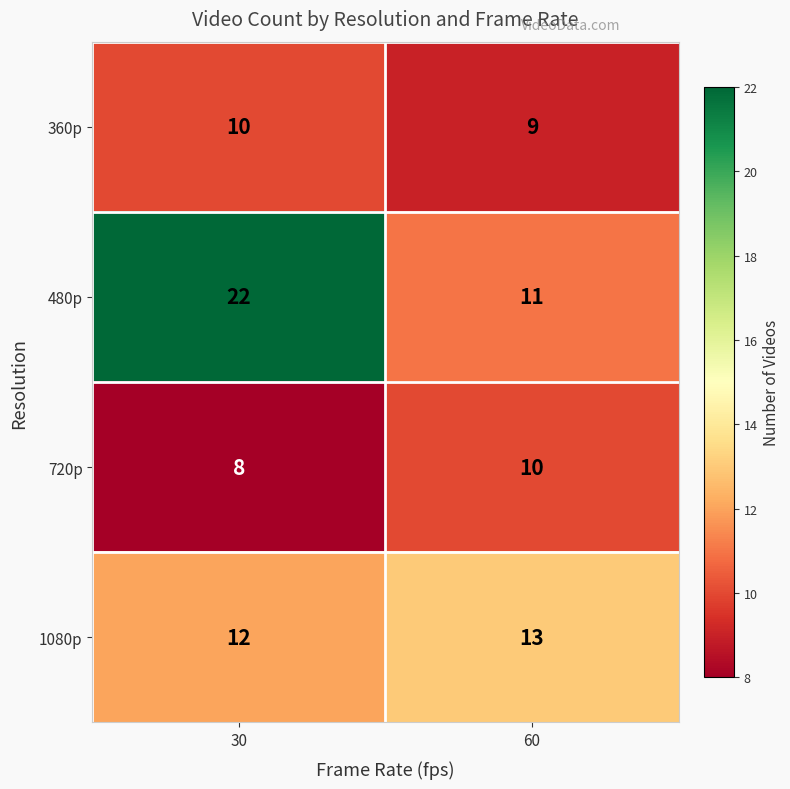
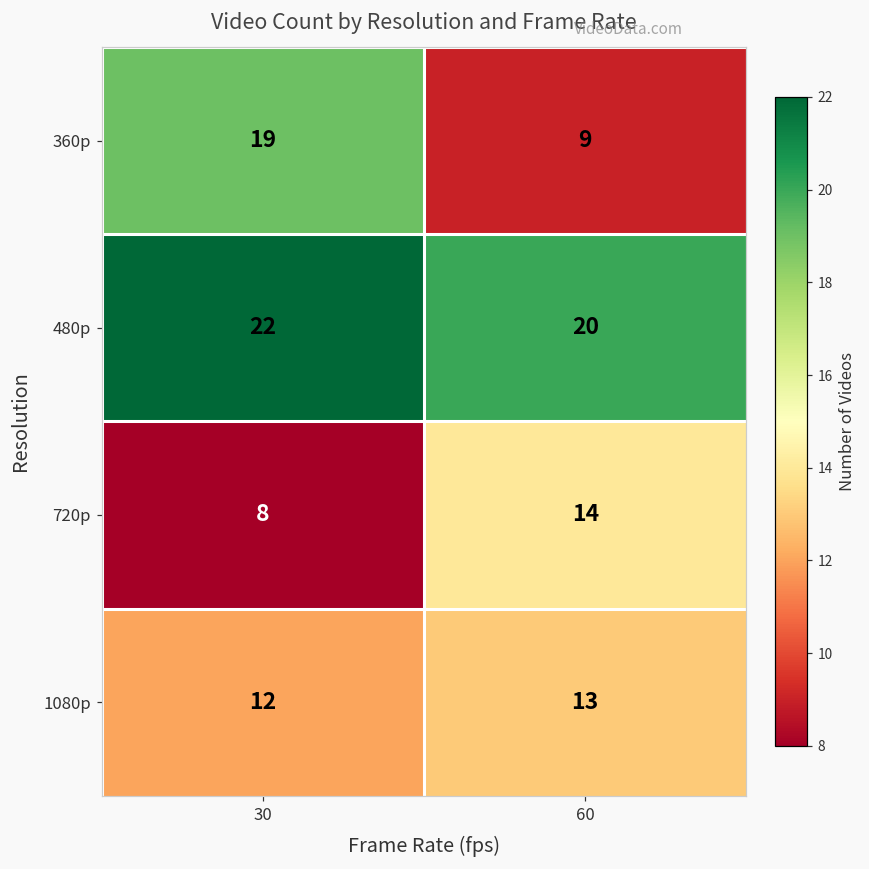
  {
    "360p": {
-     "30": 10,
+     "30": 19,
      "60": 9
    },
    "480p": {
      "30": 22,
-     "60": 11
+     "60": 20
    },
    "720p": {
      "30": 8,
-     "60": 10
+     "60": 14
    },
    "1080p": {
      "30": 12,
      "60": 13
    }
  }
